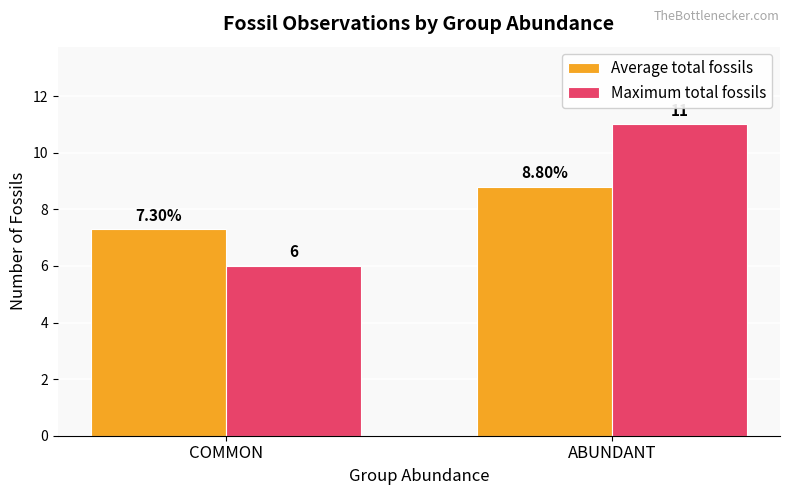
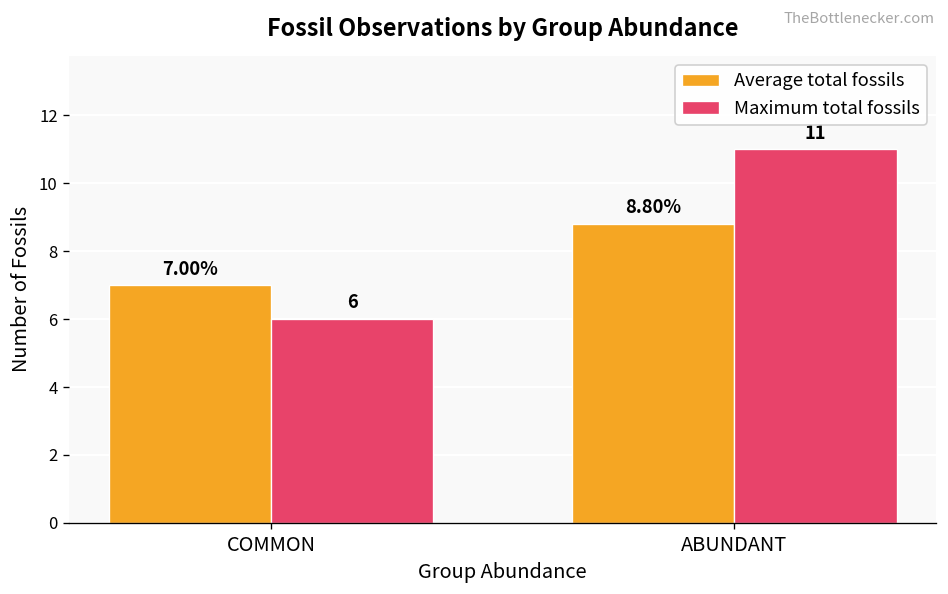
  {
    "Average total fossils": {
-     "COMMON": "7.30%",
+     "COMMON": "7.00%",
      "ABUNDANT": "8.80%"
    },
    "Maximum total fossils": {
      "COMMON": "6"
    }
  }
